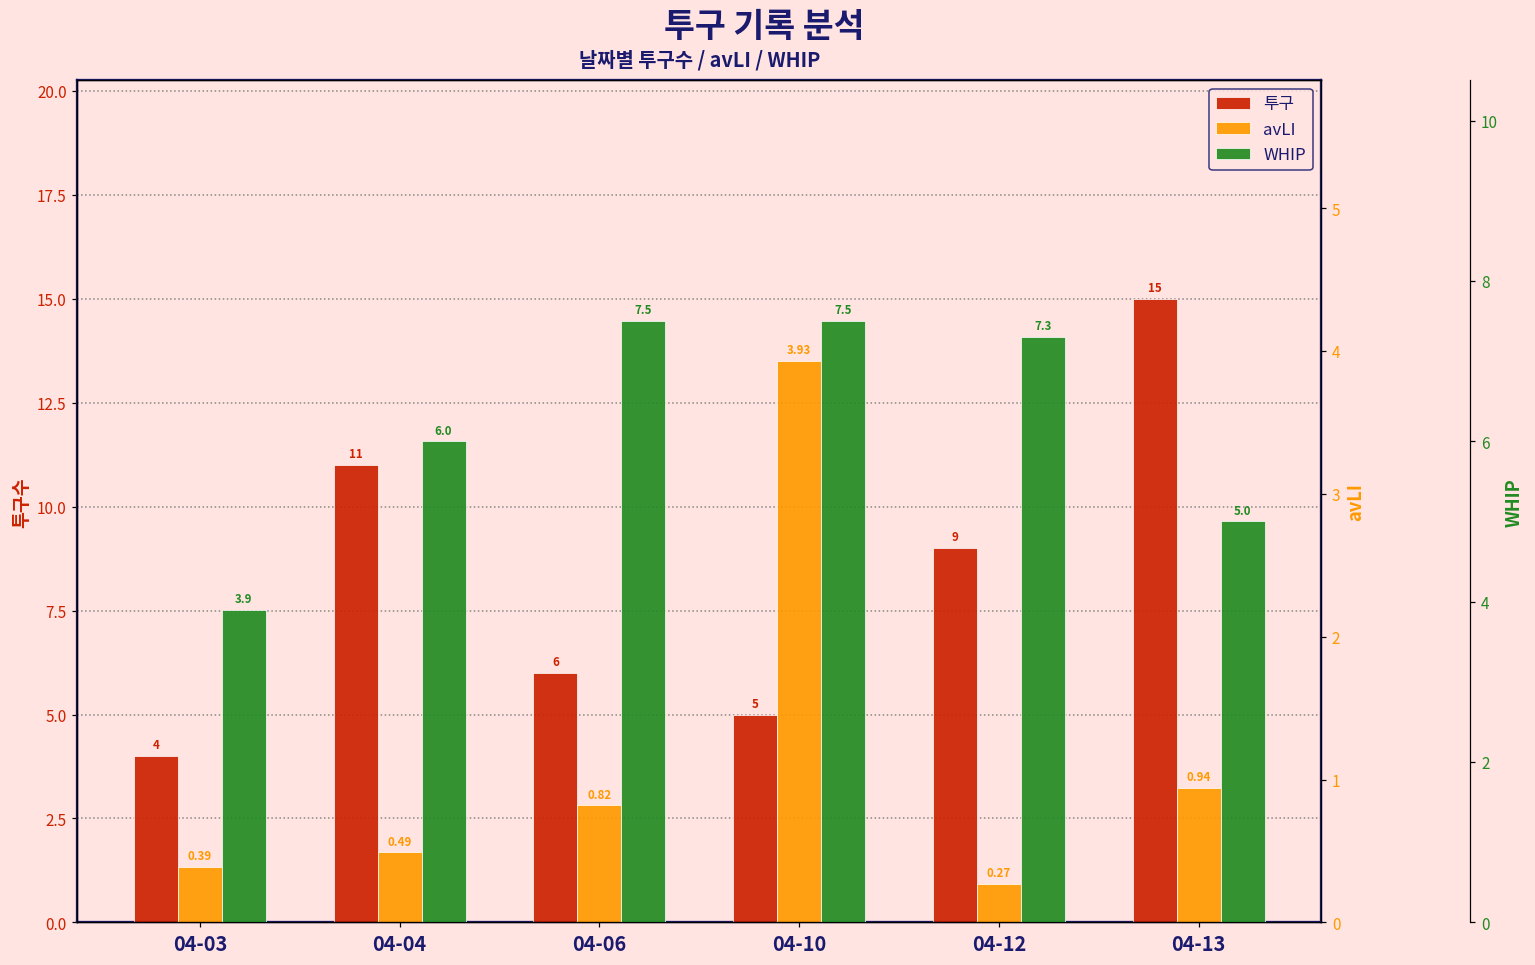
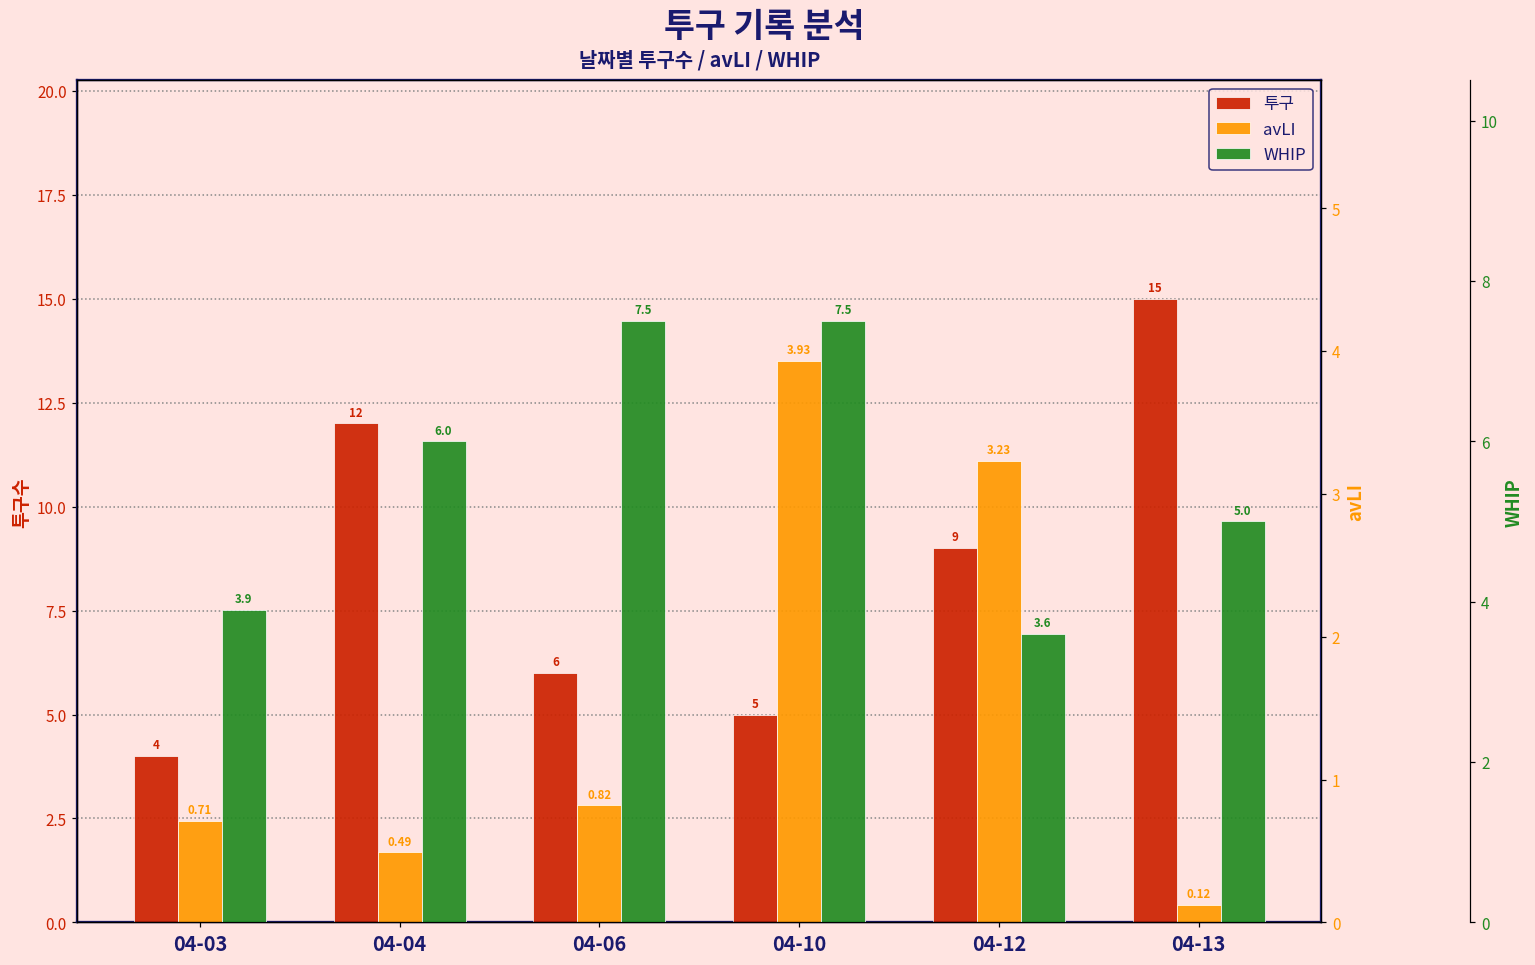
  {
    "투구": {
      "04-03": 4,
-     "04-04": 11,
+     "04-04": 12,
      "04-06": 6,
      "04-10": 5,
      "04-12": 9,
      "04-13": 15
    },
    "avLI": {
-     "04-03": 0.39,
+     "04-03": 0.71,
      "04-04": 0.49,
      "04-06": 0.82,
      "04-10": 3.93,
-     "04-12": 0.27,
-     "04-13": 0.94
+     "04-12": 3.23,
+     "04-13": 0.12
    },
    "WHIP": {
      "04-03": 3.9,
      "04-04": 6.0,
      "04-06": 7.5,
      "04-10": 7.5,
-     "04-12": 7.3,
+     "04-12": 3.6,
      "04-13": 5.0
    }
  }
